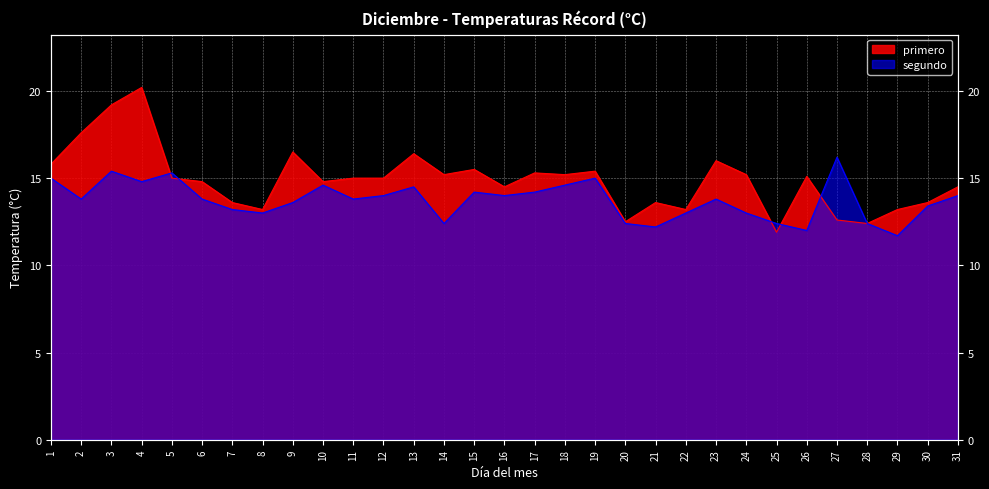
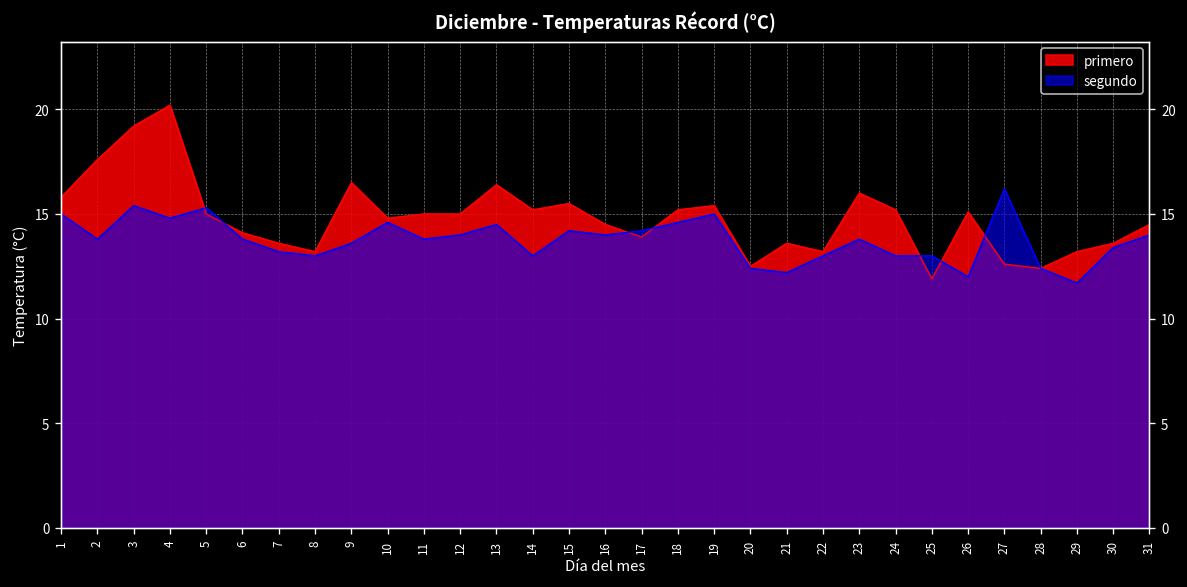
  {
    "primero": {
      "1": 15.8,
      "2": 17.6,
      "3": 19.2,
      "4": 20.2,
      "5": 15.0,
-     "6": 14.8,
+     "6": 14.1,
      "7": 13.6,
      "8": 13.2,
      "9": 16.5,
      "10": 14.8,
      "11": 15.0,
      "12": 15.0,
      "13": 16.4,
      "14": 15.2,
      "15": 15.5,
      "16": 14.5,
-     "17": 15.3,
+     "17": 13.9,
      "18": 15.2,
      "19": 15.4,
      "21": 13.6,
      "22": 13.2,
      "23": 16.0,
      "24": 15.2,
      "25": 11.9,
      "26": 15.1,
      "27": 12.6,
      "29": 13.2,
      "30": 13.6,
      "31": 14.5
    },
    "segundo": {
      "1": 15.0,
      "2": 13.8,
      "3": 15.4,
      "4": 14.8,
      "5": 15.3,
      "6": 13.8,
      "7": 13.2,
      "8": 13.0,
      "9": 13.6,
      "10": 14.6,
      "11": 13.8,
      "12": 14.0,
      "13": 14.5,
-     "14": 12.4,
+     "14": 13.0,
      "15": 14.2,
      "16": 14.0,
      "17": 14.2,
      "18": 14.6,
      "19": 15.0,
      "21": 12.2,
      "22": 13.0,
      "23": 13.8,
      "24": 13.0,
-     "25": 12.4,
+     "25": 13.0,
      "26": 12.0,
      "27": 16.2,
      "29": 11.7,
      "30": 13.4,
      "31": 14.0
    }
  }
